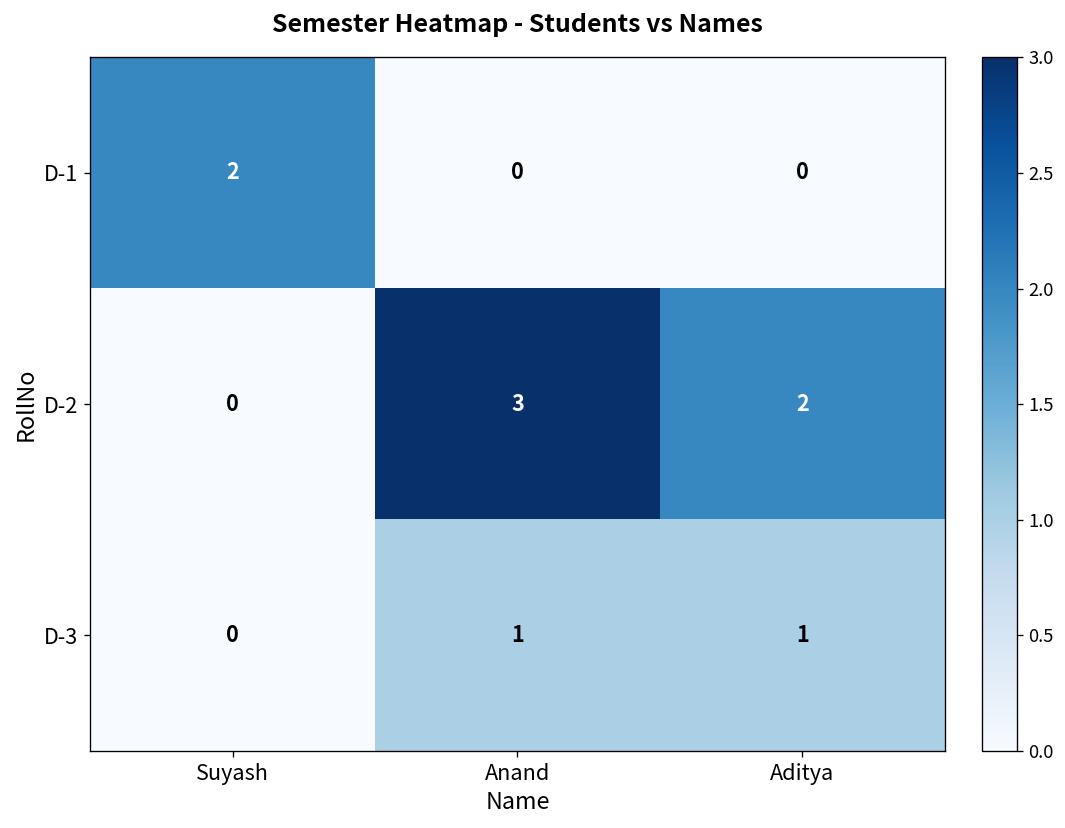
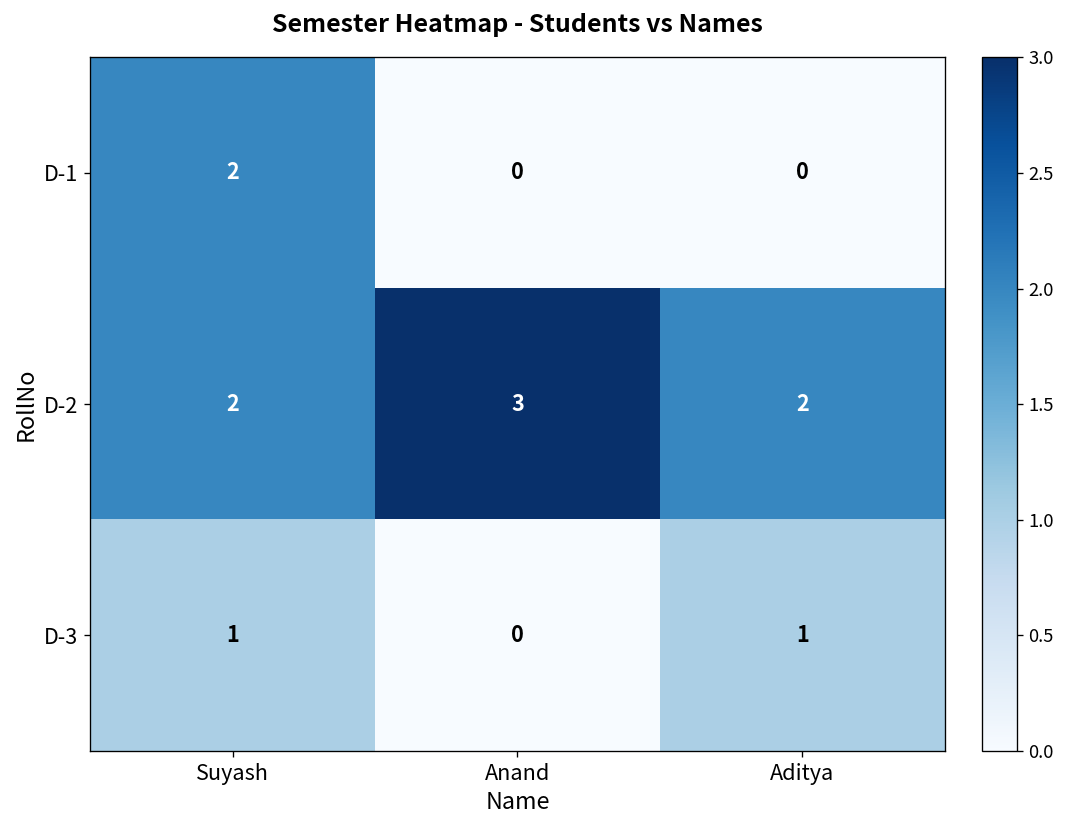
  {
    "D-1": {
      "Suyash": 2,
      "Anand": 0,
      "Aditya": 0
    },
    "D-2": {
-     "Suyash": 0,
+     "Suyash": 2,
      "Anand": 3,
      "Aditya": 2
    },
    "D-3": {
-     "Suyash": 0,
-     "Anand": 1,
+     "Suyash": 1,
+     "Anand": 0,
      "Aditya": 1
    }
  }
